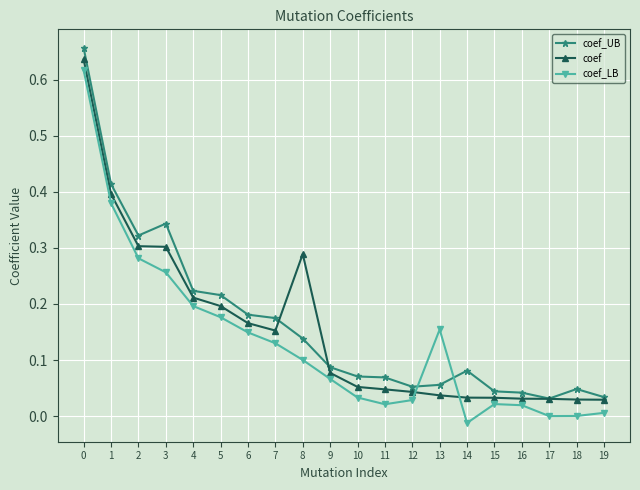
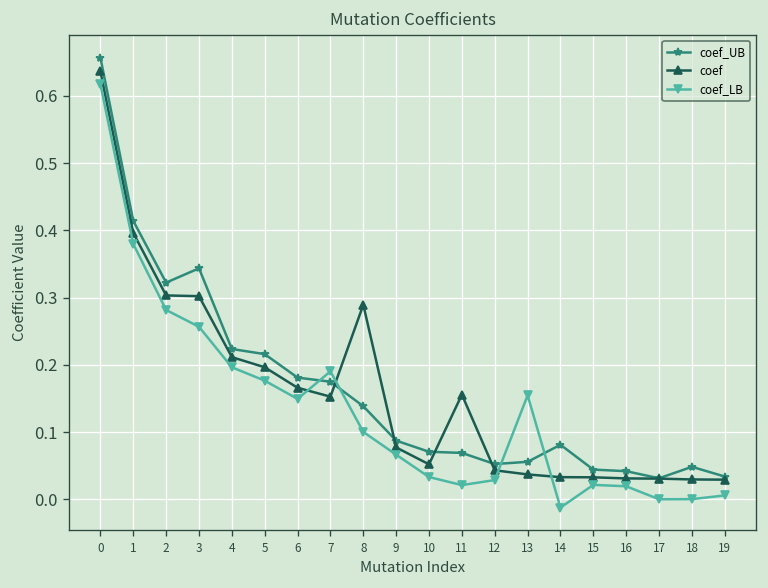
  {
    "coef_UB": {
      "0": 0.66,
      "1": 0.41,
      "2": 0.32,
      "3": 0.34,
      "4": 0.22,
      "5": 0.22,
      "6": 0.18,
      "7": 0.17,
      "8": 0.14,
      "9": 0.09,
      "10": 0.07,
      "11": 0.07,
      "12": 0.05,
      "13": 0.06,
      "14": 0.08,
      "15": 0.04,
      "16": 0.04,
      "18": 0.05,
      "19": 0.03
    },
    "coef": {
      "0": 0.64,
      "1": 0.40,
      "2": 0.30,
      "3": 0.30,
      "4": 0.21,
      "5": 0.20,
      "6": 0.17,
      "7": 0.15,
      "8": 0.29,
      "9": 0.08,
      "10": 0.05,
-     "11": 0.05,
+     "11": 0.16,
      "12": 0.04,
      "13": 0.04,
      "14": 0.03,
      "15": 0.03,
      "16": 0.03,
      "18": 0.03,
      "19": 0.03
    },
    "coef_LB": {
      "0": 0.62,
      "1": 0.38,
      "2": 0.28,
      "3": 0.26,
      "4": 0.20,
      "5": 0.18,
      "6": 0.15,
-     "7": 0.13,
+     "7": 0.19,
      "8": 0.10,
      "9": 0.07,
      "10": 0.03,
      "11": 0.02,
      "12": 0.03,
      "13": 0.15,
      "14": -0.01,
      "15": 0.02,
      "16": 0.02,
      "17": 0.00,
      "18": 0.00,
      "19": 0.01
    }
  }
